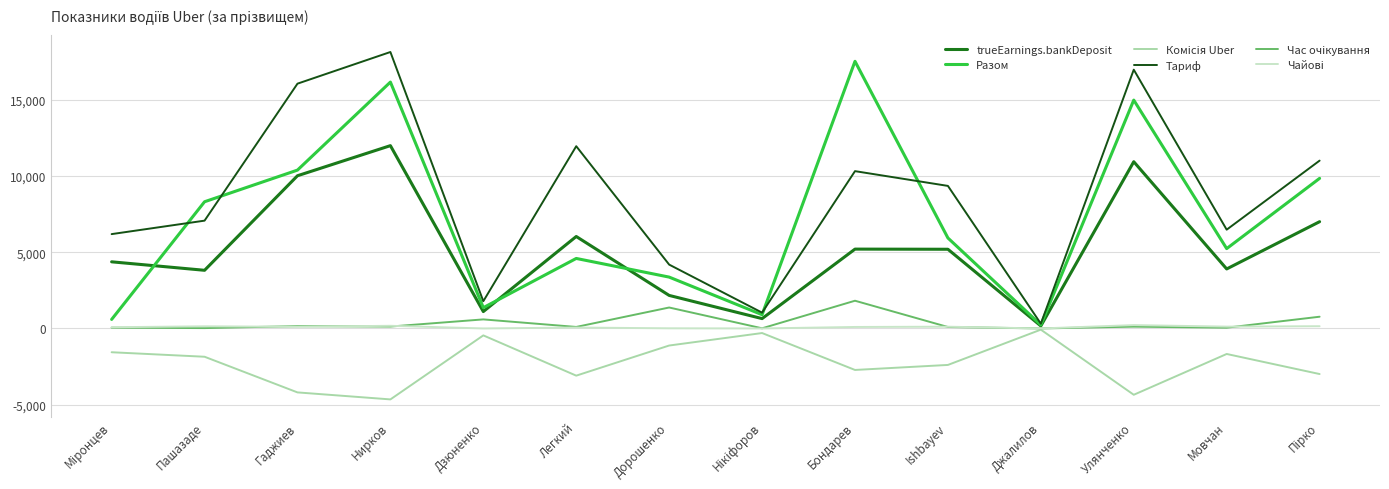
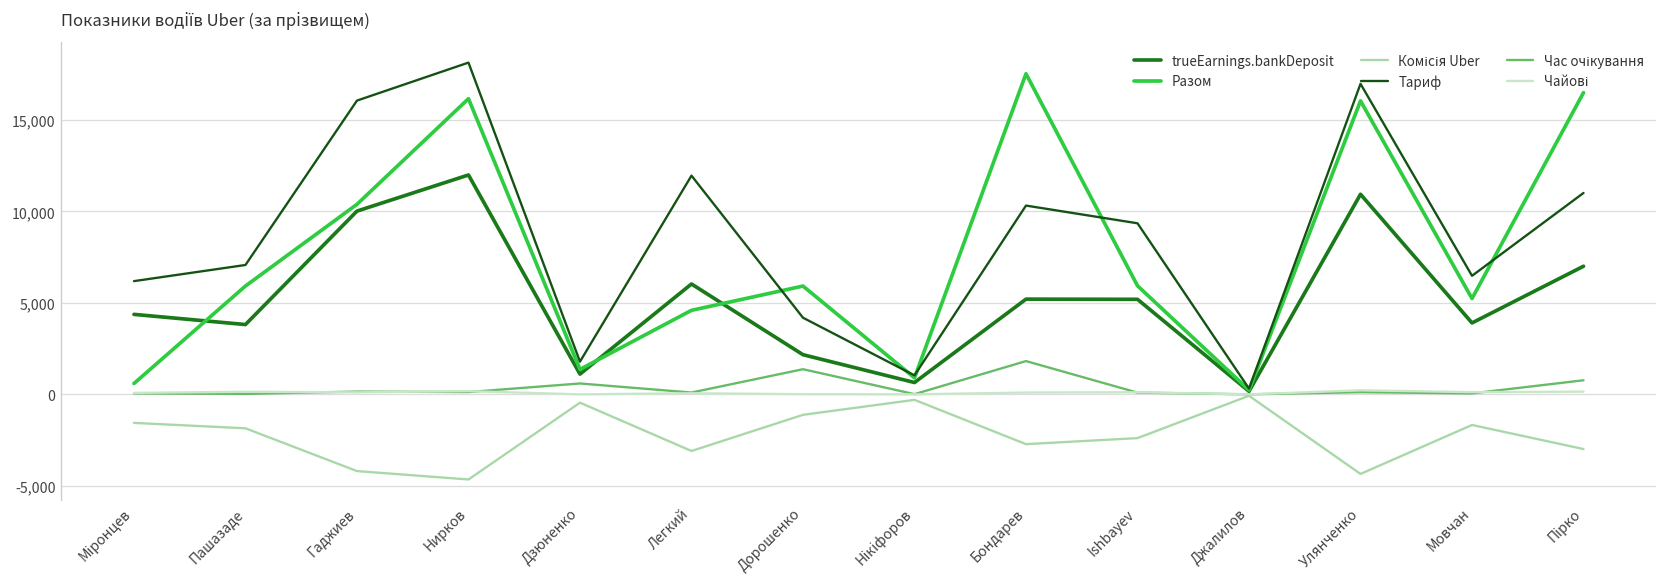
  {
    "Разом": {
      "Міронцев": "600",
-     "Пашазаде": "8,300",
+     "Пашазаде": "5,900",
      "Гаджиев": "10,400",
      "Нирков": "16,200",
      "Дзюненко": "1,400",
      "Легкий": "4,600",
-     "Дорошенко": "3,400",
+     "Дорошенко": "5,900",
      "Бондарев": "17,500",
      "Ishbayev": "5,900",
-     "Улянченко": "15,000",
+     "Улянченко": "16,000",
      "Мовчан": "5,200",
-     "Пірко": "9,800"
+     "Пірко": "16,500"
    },
    "Час очікування": {
      "Дзюненко": "600",
      "Дорошенко": "1,400",
      "Бондарев": "1,800",
      "Пірко": "800"
    }
  }
